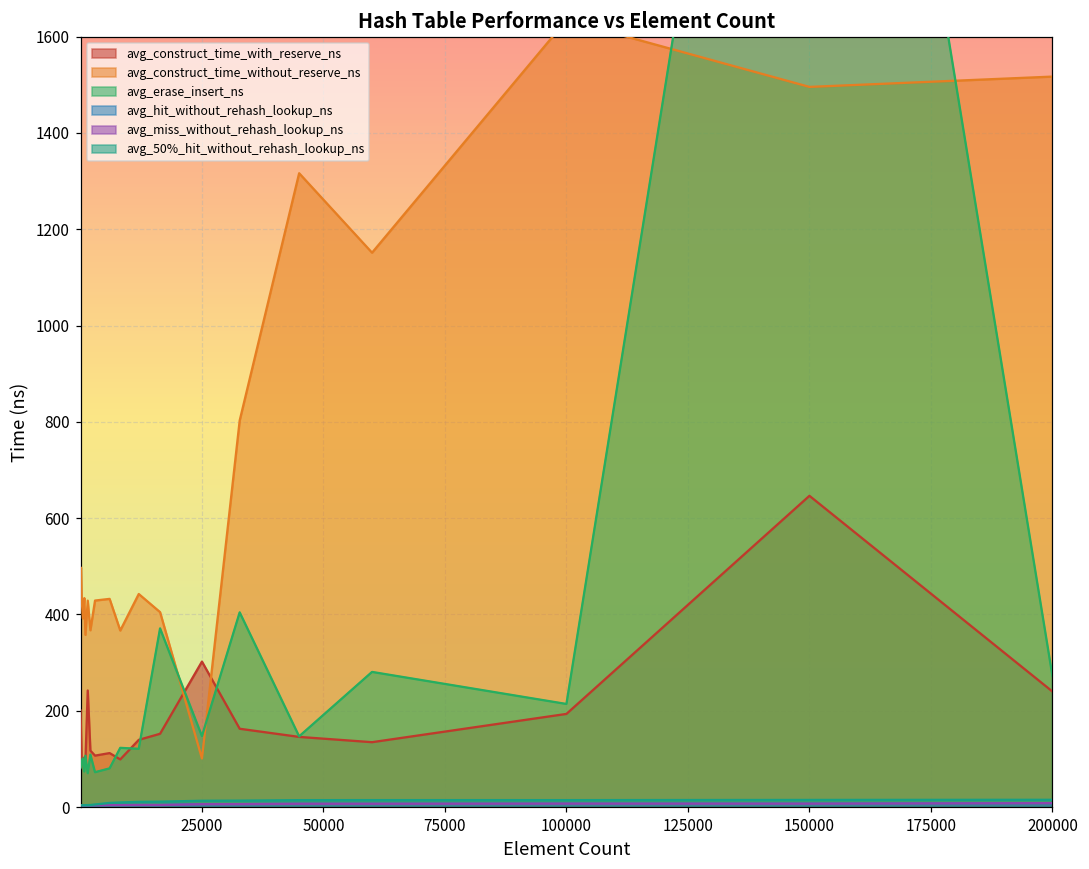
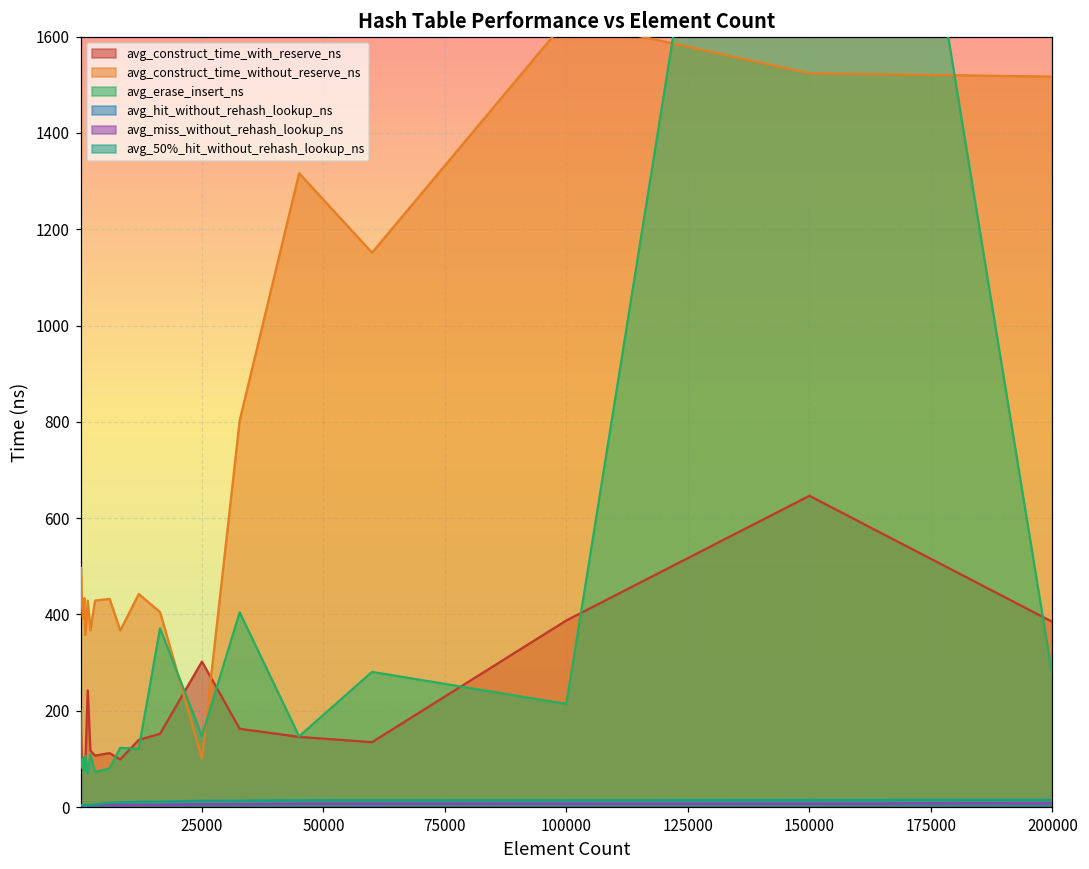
  {
    "avg_construct_time_with_reserve_ns": {
      "25000": 300,
-     "100000": 190,
+     "100000": 390,
      "150000": 650,
-     "200000": 240
+     "200000": 380
    },
    "avg_construct_time_without_reserve_ns": {
      "25000": 100,
-     "150000": 1500,
+     "150000": 1520,
      "200000": 1520
    },
    "avg_miss_without_rehash_lookup_ns": {
      "25000": 10,
      "100000": 10,
      "150000": 10,
      "200000": 10
    }
  }
